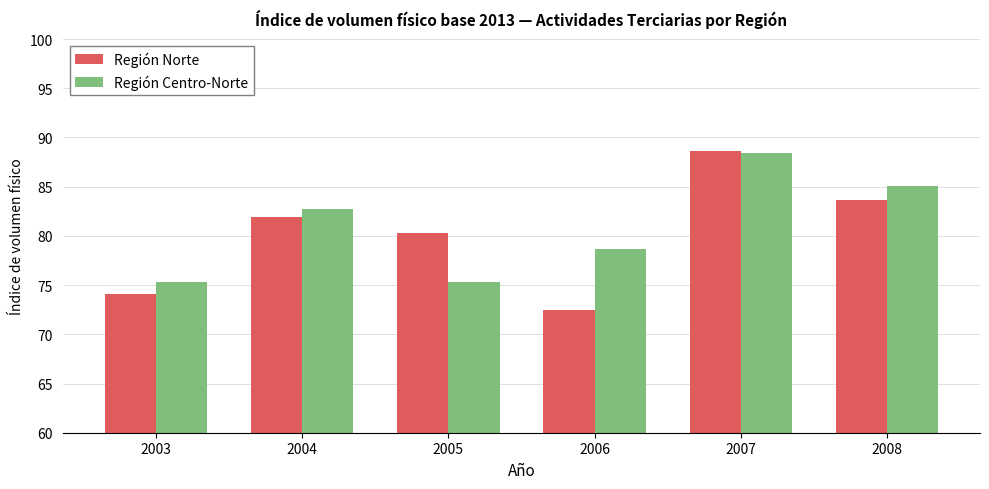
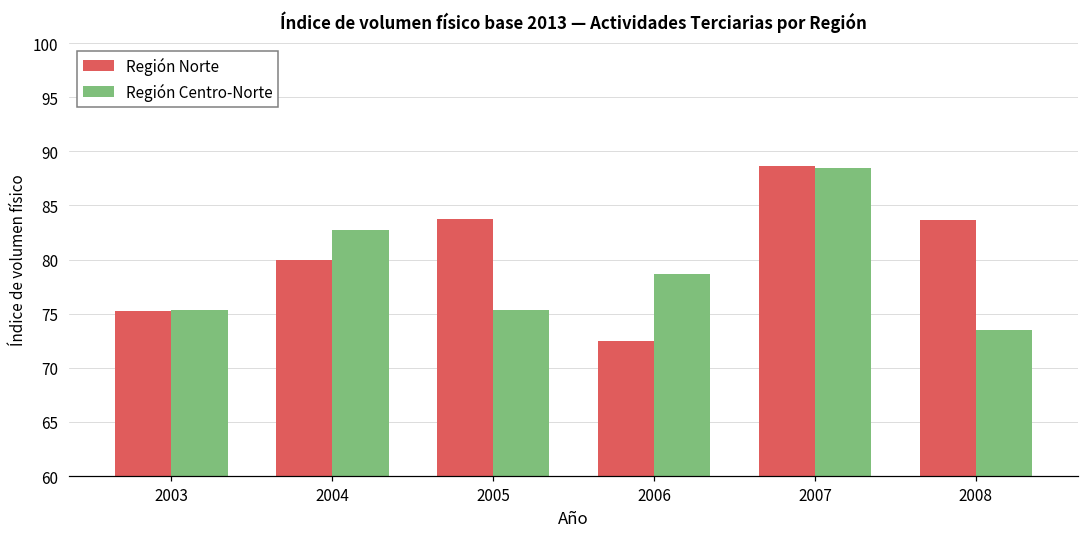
  {
    "Región Norte": {
-     "2003": 74,
-     "2004": 82,
-     "2005": 80,
+     "2003": 75,
+     "2004": 80,
+     "2005": 84,
      "2006": 72,
      "2007": 89,
      "2008": 84
    },
    "Región Centro-Norte": {
      "2003": 75,
      "2004": 83,
      "2005": 75,
      "2006": 79,
      "2007": 88,
-     "2008": 85
+     "2008": 74
    }
  }
